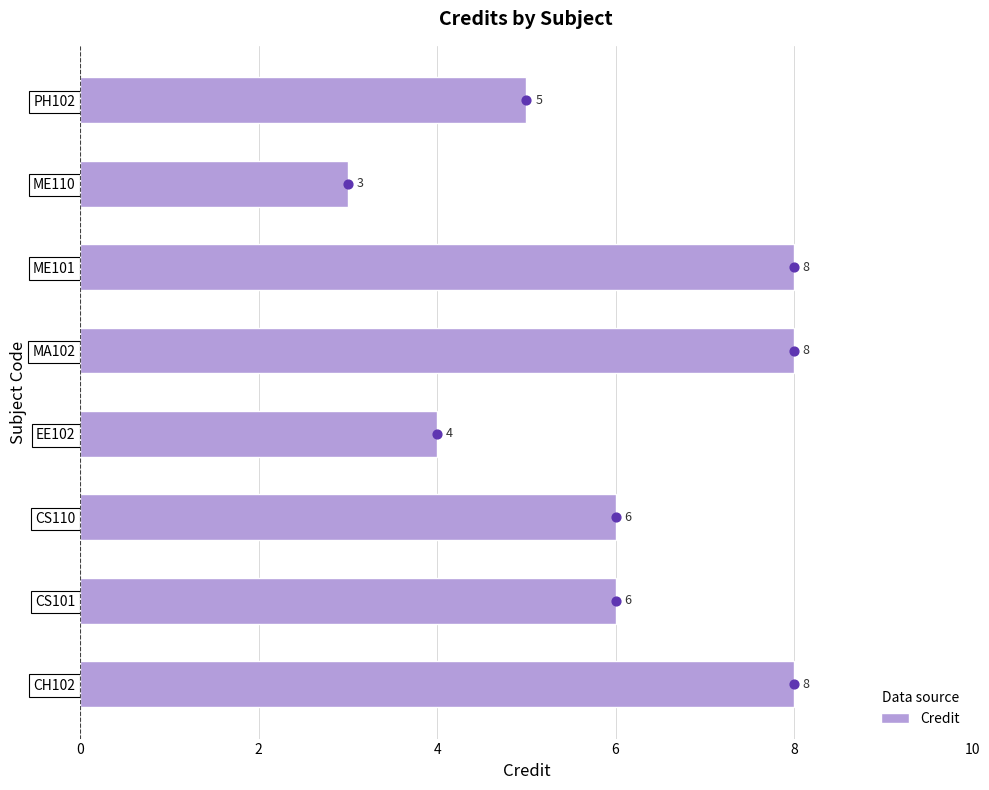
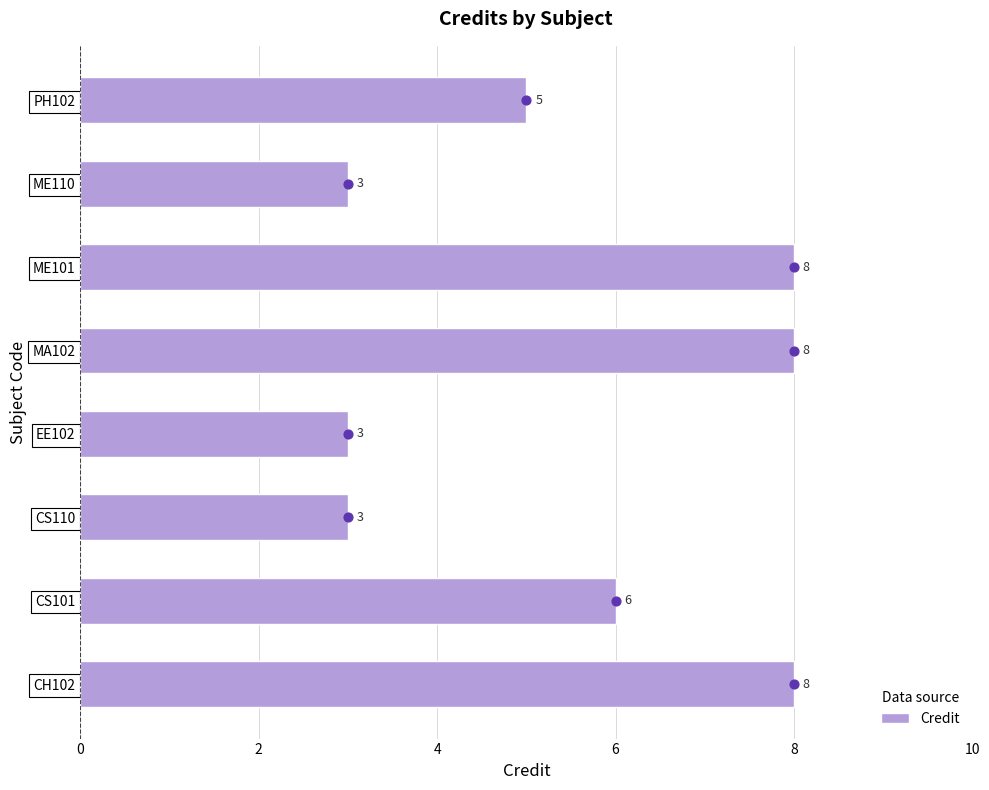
  {
    "PH102": 5,
    "ME110": 3,
    "ME101": 8,
    "MA102": 8,
-   "EE102": 4,
-   "CS110": 6,
+   "EE102": 3,
+   "CS110": 3,
    "CS101": 6,
    "CH102": 8
  }
